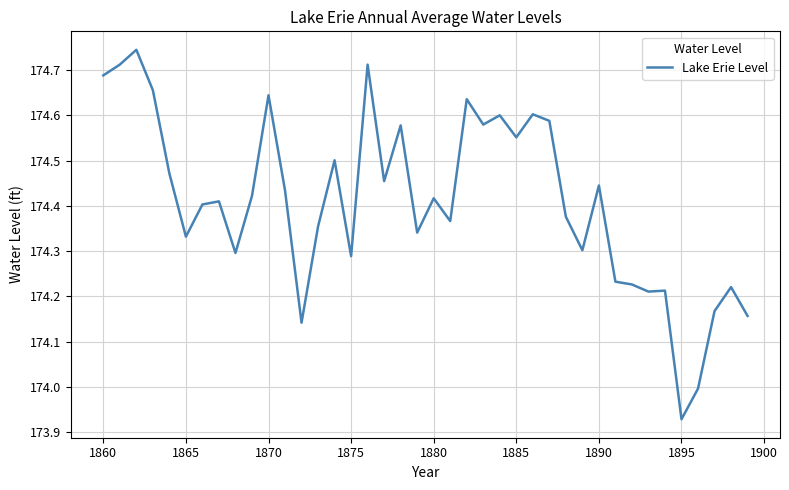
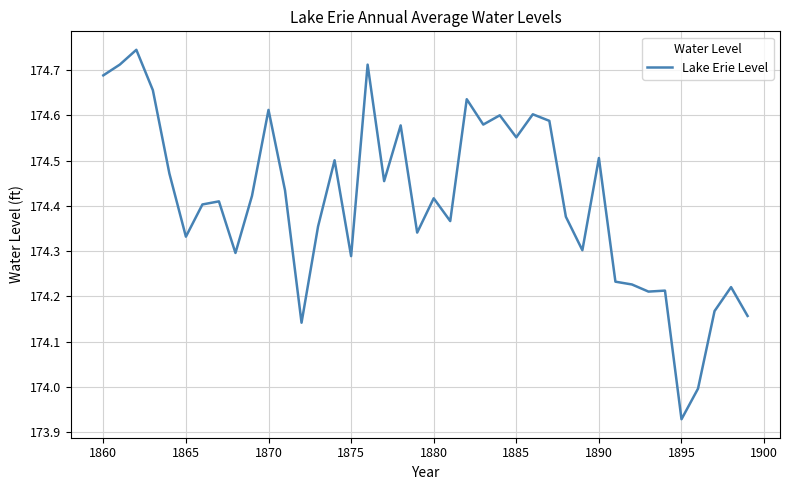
  {
    "1860": 174.69,
    "1865": 174.33,
-   "1870": 174.64,
+   "1870": 174.61,
    "1875": 174.29,
    "1880": 174.42,
    "1885": 174.55,
-   "1890": 174.45,
+   "1890": 174.51,
    "1895": 173.93
  }
